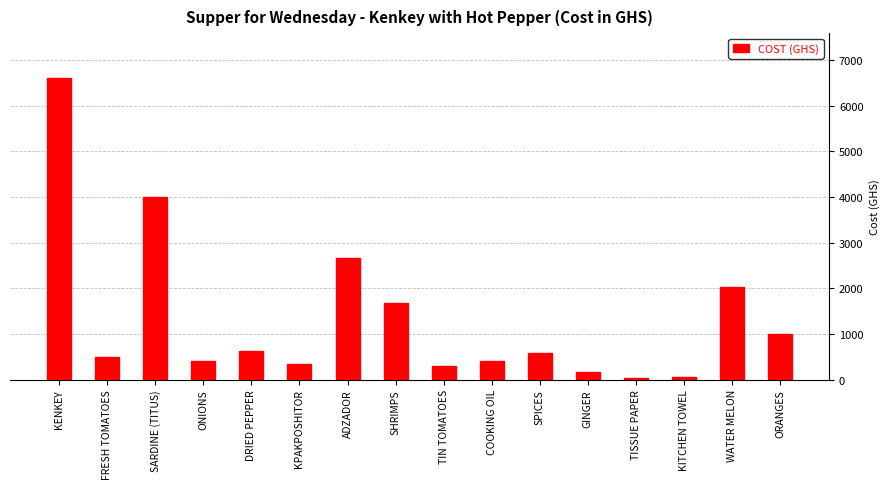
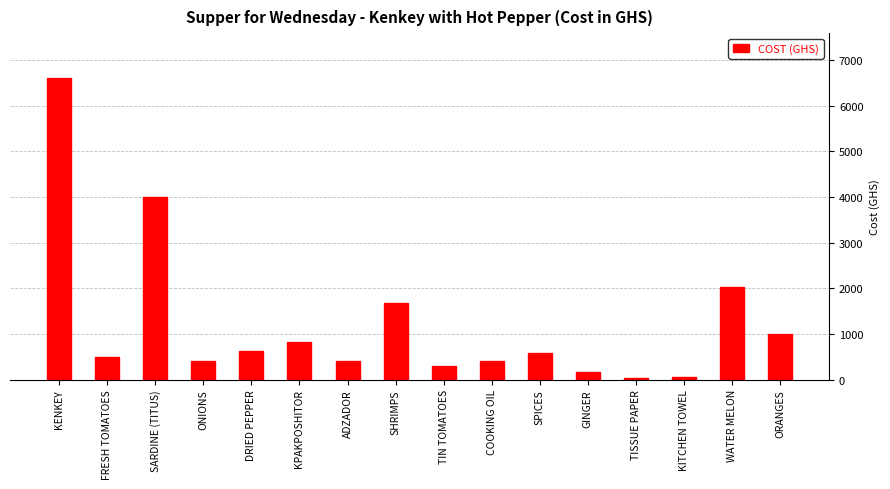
  {
    "KENKEY": 6600,
    "FRESH TOMATOES": 500,
    "SARDINE (TITUS)": 4000,
    "ONIONS": 400,
    "DRIED PEPPER": 600,
-   "KPAKPOSHITOR": 400,
-   "ADZADOR": 2700,
+   "KPAKPOSHITOR": 800,
+   "ADZADOR": 400,
    "SHRIMPS": 1700,
    "TIN TOMATOES": 300,
    "COOKING OIL": 400,
    "SPICES": 600,
    "GINGER": 200,
    "KITCHEN TOWEL": 100,
    "WATER MELON": 2000,
    "ORANGES": 1000
  }
